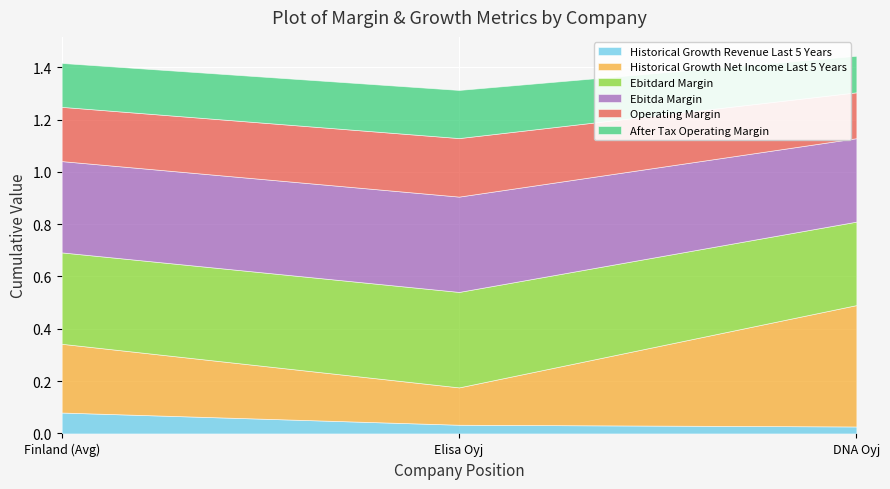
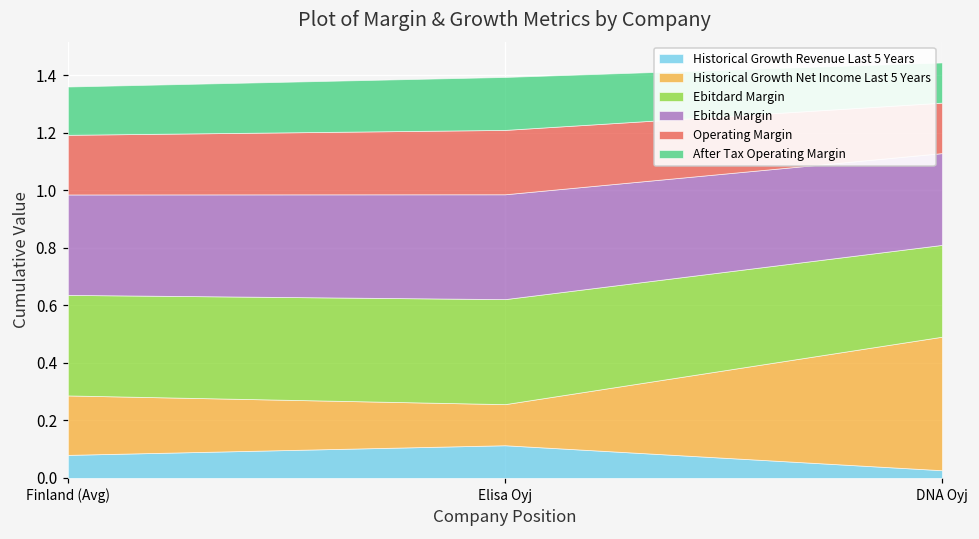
  {
    "Historical Growth Revenue Last 5 Years": {
      "Finland (Avg)": 0.08,
-     "Elisa Oyj": 0.03,
+     "Elisa Oyj": 0.11,
      "DNA Oyj": 0.03
    },
    "Historical Growth Net Income Last 5 Years": {
-     "Finland (Avg)": 0.26,
+     "Finland (Avg)": 0.21,
      "Elisa Oyj": 0.14,
      "DNA Oyj": 0.46
    },
    "Ebitdard Margin": {
      "Finland (Avg)": 0.35,
      "Elisa Oyj": 0.36,
      "DNA Oyj": 0.32
    },
    "Ebitda Margin": {
      "Finland (Avg)": 0.35,
      "Elisa Oyj": 0.36,
      "DNA Oyj": 0.32
    },
    "Operating Margin": {
      "Finland (Avg)": 0.21,
      "Elisa Oyj": 0.22,
      "DNA Oyj": 0.18
    },
    "After Tax Operating Margin": {
      "Finland (Avg)": 0.17,
      "Elisa Oyj": 0.18,
      "DNA Oyj": 0.14
    }
  }
